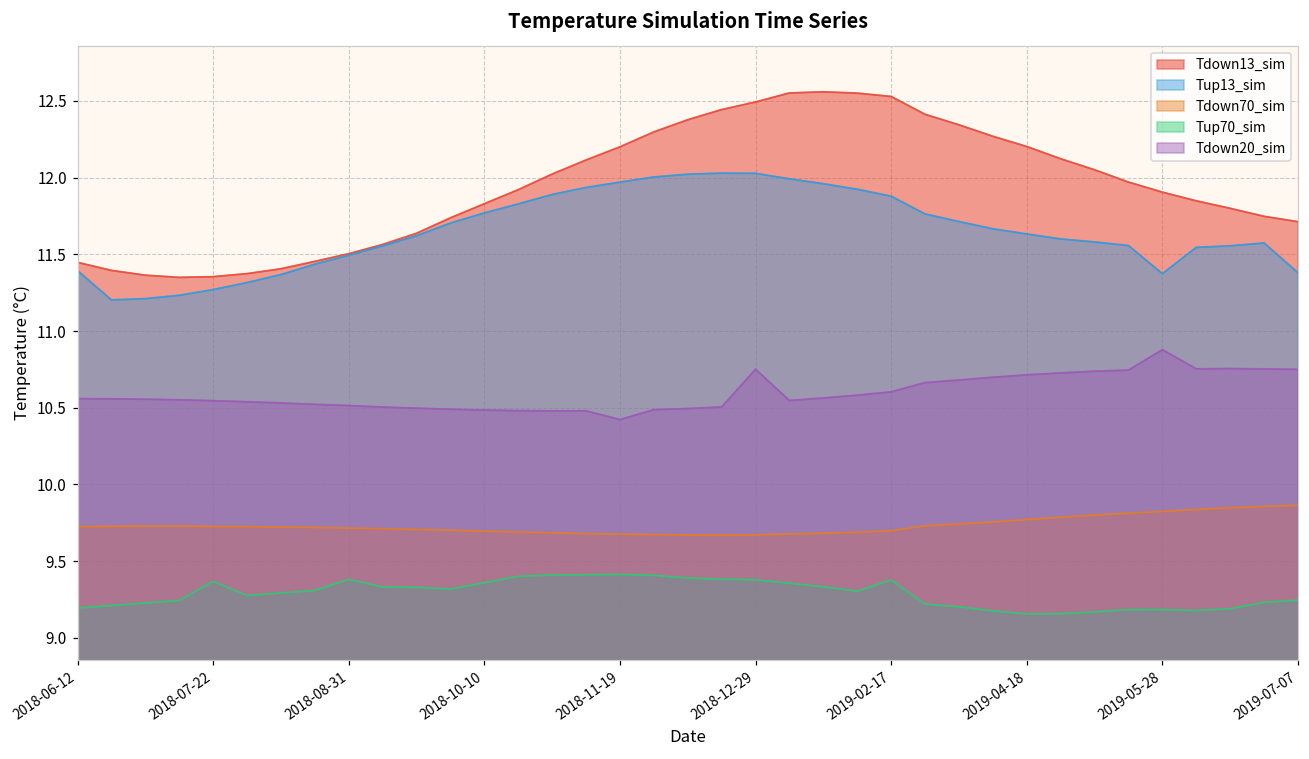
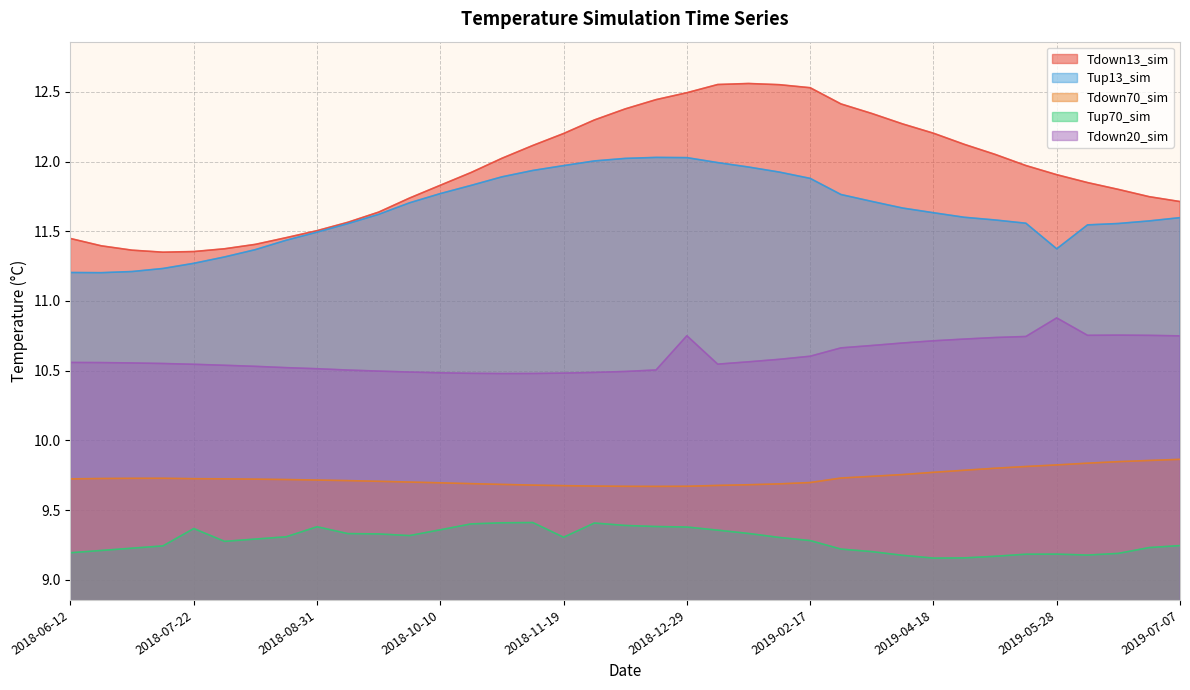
  {
    "Tup13_sim": {
-     "2018-06-12": 11.39,
+     "2018-06-12": 11.20,
      "2018-07-22": 11.27,
      "2018-10-10": 11.77,
      "2018-11-19": 11.97,
      "2018-12-29": 12.03,
      "2019-02-17": 11.88,
      "2019-04-18": 11.63,
      "2019-05-28": 11.37,
-     "2019-07-07": 11.38
+     "2019-07-07": 11.60
    },
    "Tup70_sim": {
      "2018-06-12": 9.19,
      "2018-07-22": 9.37,
      "2018-08-31": 9.38,
      "2018-10-10": 9.36,
-     "2018-11-19": 9.41,
+     "2018-11-19": 9.31,
      "2018-12-29": 9.38,
-     "2019-02-17": 9.38,
+     "2019-02-17": 9.28,
      "2019-04-18": 9.16,
      "2019-05-28": 9.18,
      "2019-07-07": 9.25
    },
    "Tdown20_sim": {
      "2018-06-12": 10.56,
      "2018-07-22": 10.55,
      "2018-08-31": 10.51,
      "2018-10-10": 10.48,
-     "2018-11-19": 10.42,
+     "2018-11-19": 10.48,
      "2018-12-29": 10.75,
      "2019-02-17": 10.60,
      "2019-04-18": 10.71,
      "2019-05-28": 10.88,
      "2019-07-07": 10.75
    }
  }
